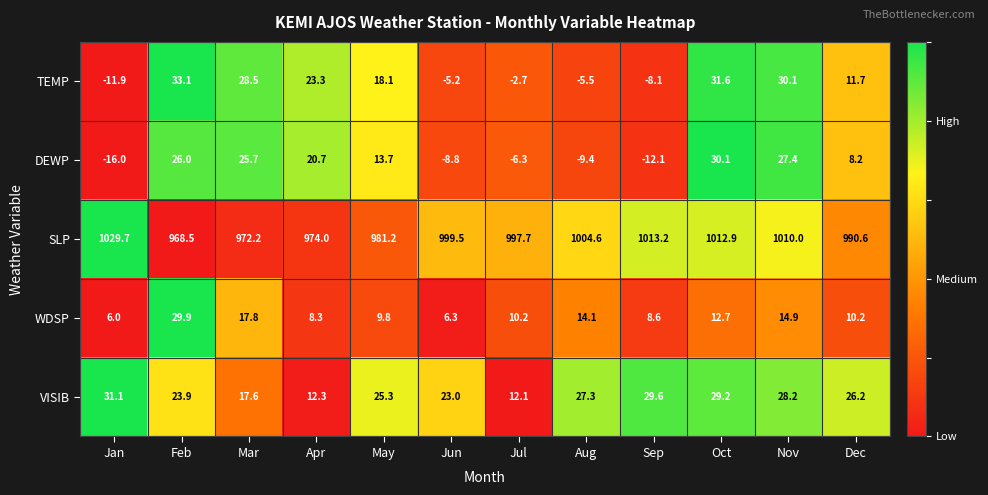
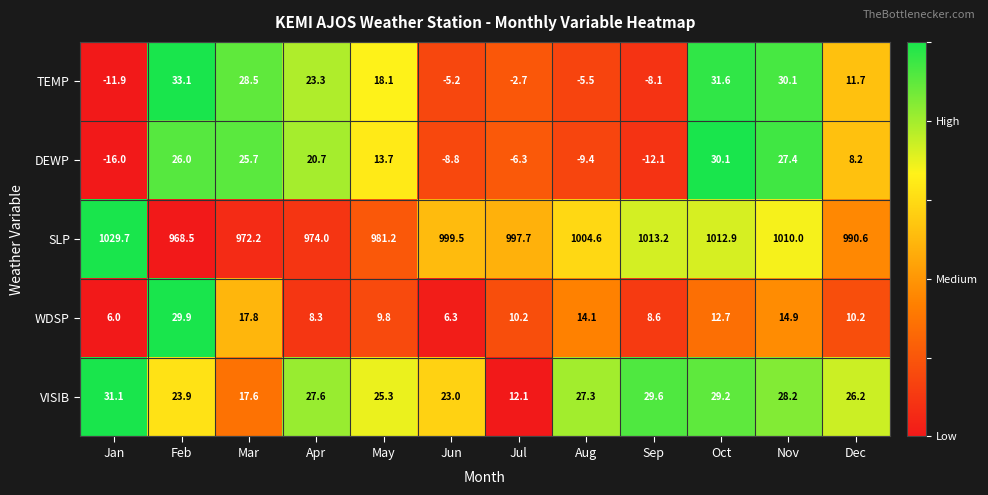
  {
    "TEMP": {
      "Jan": -11.9,
      "Feb": 33.1,
      "Mar": 28.5,
      "Apr": 23.3,
      "May": 18.1,
      "Jun": -5.2,
      "Jul": -2.7,
      "Aug": -5.5,
      "Sep": -8.1,
      "Oct": 31.6,
      "Nov": 30.1,
      "Dec": 11.7
    },
    "DEWP": {
      "Jan": -16.0,
      "Feb": 26.0,
      "Mar": 25.7,
      "Apr": 20.7,
      "May": 13.7,
      "Jun": -8.8,
      "Jul": -6.3,
      "Aug": -9.4,
      "Sep": -12.1,
      "Oct": 30.1,
      "Nov": 27.4,
      "Dec": 8.2
    },
    "SLP": {
      "Jan": 1029.7,
      "Feb": 968.5,
      "Mar": 972.2,
      "Apr": 974.0,
      "May": 981.2,
      "Jun": 999.5,
      "Jul": 997.7,
      "Aug": 1004.6,
      "Sep": 1013.2,
      "Oct": 1012.9,
      "Nov": 1010.0,
      "Dec": 990.6
    },
    "WDSP": {
      "Jan": 6.0,
      "Feb": 29.9,
      "Mar": 17.8,
      "Apr": 8.3,
      "May": 9.8,
      "Jun": 6.3,
      "Jul": 10.2,
      "Aug": 14.1,
      "Sep": 8.6,
      "Oct": 12.7,
      "Nov": 14.9,
      "Dec": 10.2
    },
    "VISIB": {
      "Jan": 31.1,
      "Feb": 23.9,
      "Mar": 17.6,
-     "Apr": 12.3,
+     "Apr": 27.6,
      "May": 25.3,
      "Jun": 23.0,
      "Jul": 12.1,
      "Aug": 27.3,
      "Sep": 29.6,
      "Oct": 29.2,
      "Nov": 28.2,
      "Dec": 26.2
    }
  }
